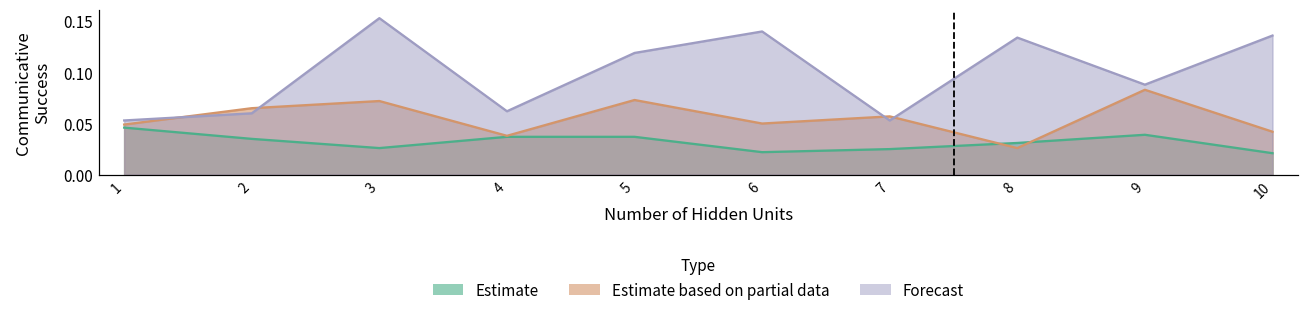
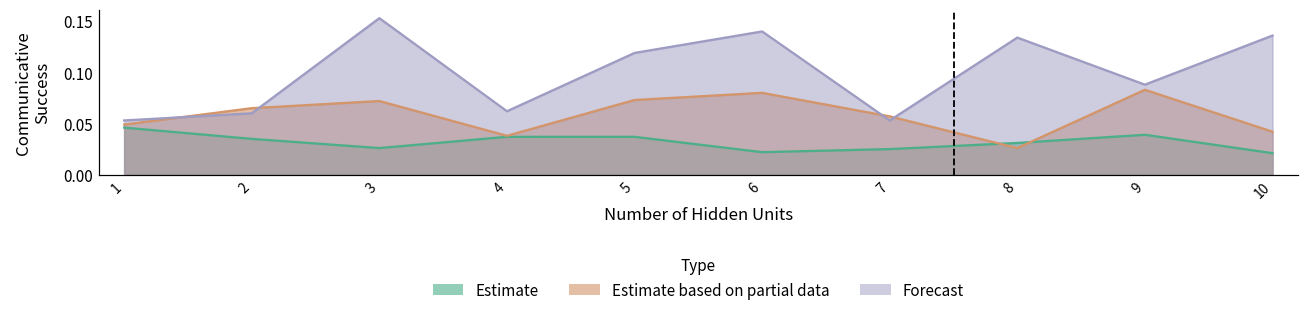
  {
    "Estimate": {
      "1": 0.05,
      "2": 0.04,
      "3": 0.03,
      "5": 0.04,
      "6": 0.02,
      "7": 0.03,
      "8": 0.03,
      "9": 0.04,
      "10": 0.02
    },
    "Estimate based on partial data": {
      "1": 0.05,
      "2": 0.07,
      "3": 0.07,
      "5": 0.07,
-     "6": 0.05,
+     "6": 0.08,
      "7": 0.06,
      "8": 0.03,
      "9": 0.08,
      "10": 0.04
    },
    "Forecast": {
      "1": 0.05,
      "2": 0.06,
      "3": 0.15,
      "4": 0.06,
      "5": 0.12,
      "6": 0.14,
      "7": 0.05,
      "8": 0.13,
      "9": 0.09,
      "10": 0.14
    }
  }
